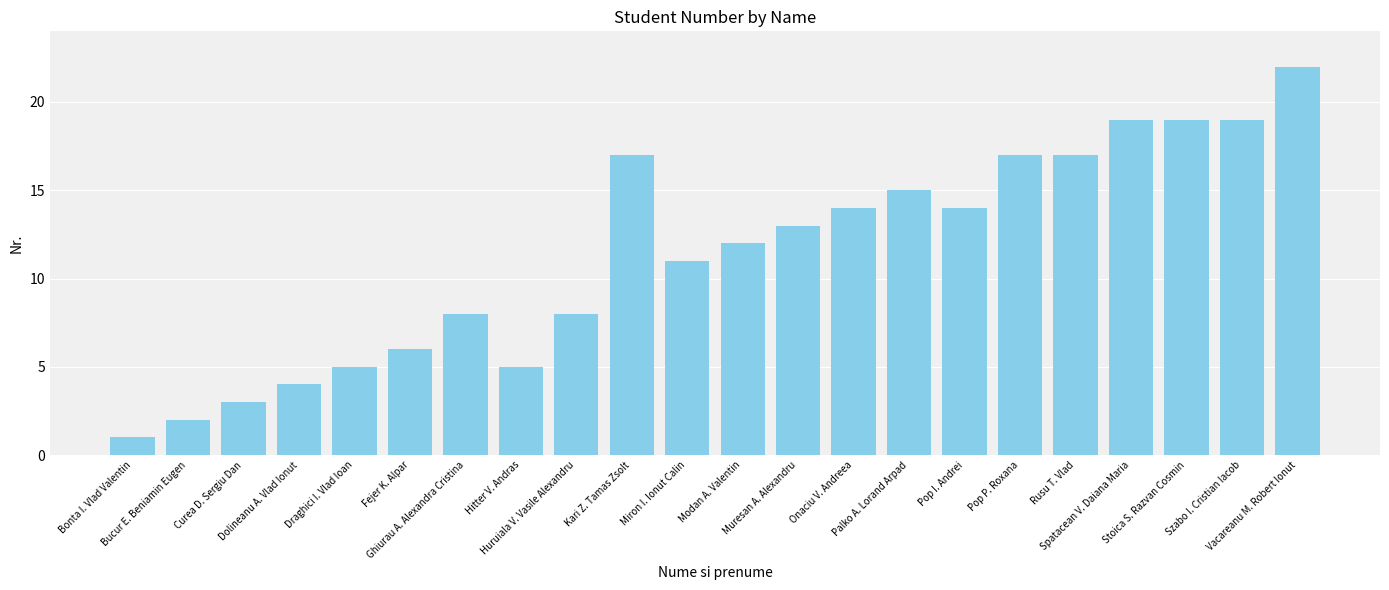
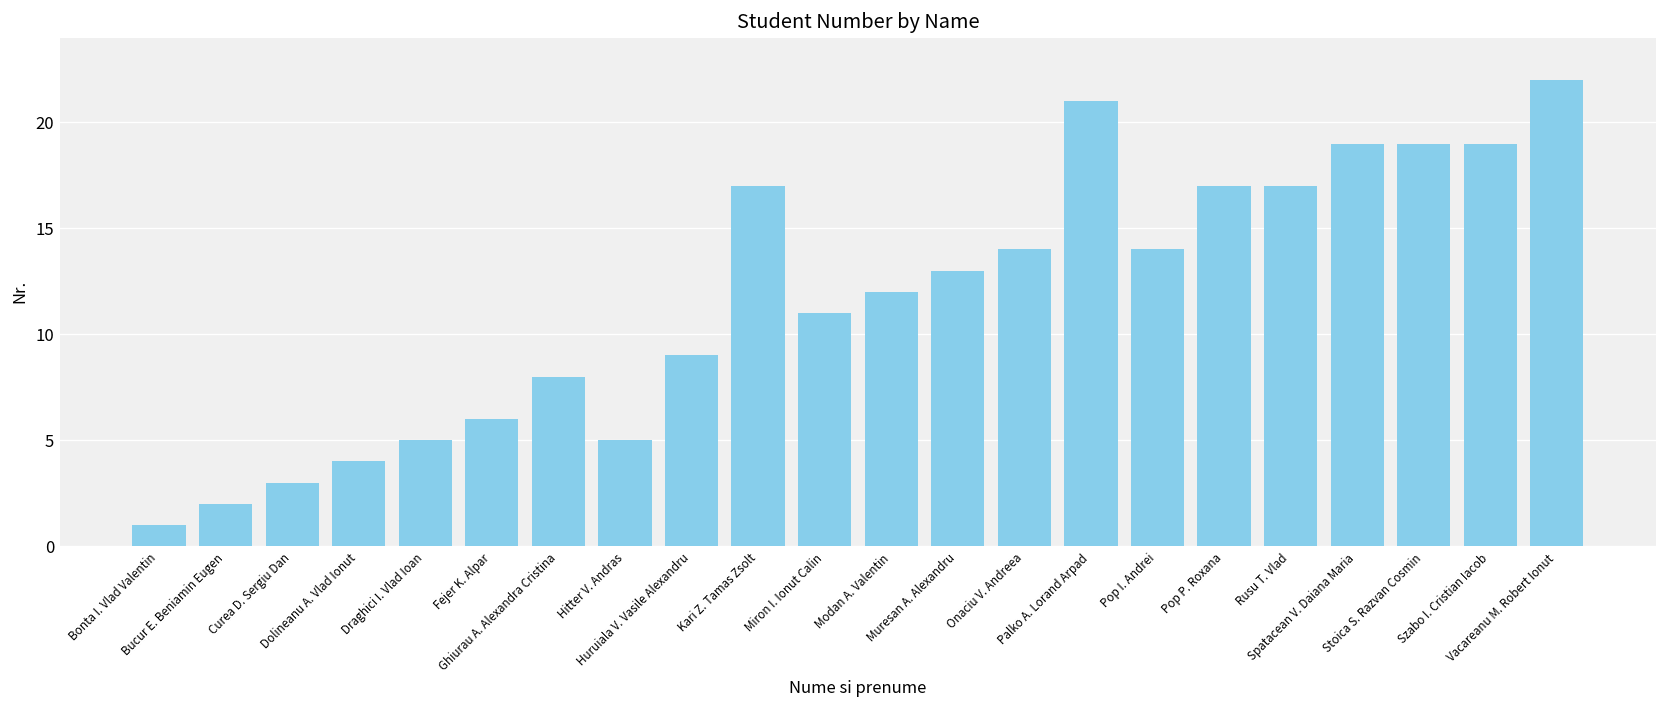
  {
    "Bonta I. Vlad Valentin": 1,
    "Bucur E. Beniamin Eugen": 2,
    "Curea D. Sergiu Dan": 3,
    "Dolineanu A. Vlad Ionut": 4,
    "Draghici I. Vlad Ioan": 5,
    "Fejer K. Alpar": 6,
    "Ghiurau A. Alexandra Cristina": 8,
    "Hitter V. Andras": 5,
-   "Huruiala V. Vasile Alexandru": 8,
+   "Huruiala V. Vasile Alexandru": 9,
    "Kari Z. Tamas Zsolt": 17,
    "Miron I. Ionut Calin": 11,
    "Modan A. Valentin": 12,
    "Muresan A. Alexandru": 13,
    "Onaciu V. Andreea": 14,
-   "Palko A. Lorand Arpad": 15,
+   "Palko A. Lorand Arpad": 21,
    "Pop I. Andrei": 14,
    "Pop P. Roxana": 17,
    "Rusu T. Vlad": 17,
    "Spatacean V. Daiana Maria": 19,
    "Stoica S. Razvan Cosmin": 19,
    "Szabo I. Cristian Iacob": 19,
    "Vacareanu M. Robert Ionut": 22
  }
